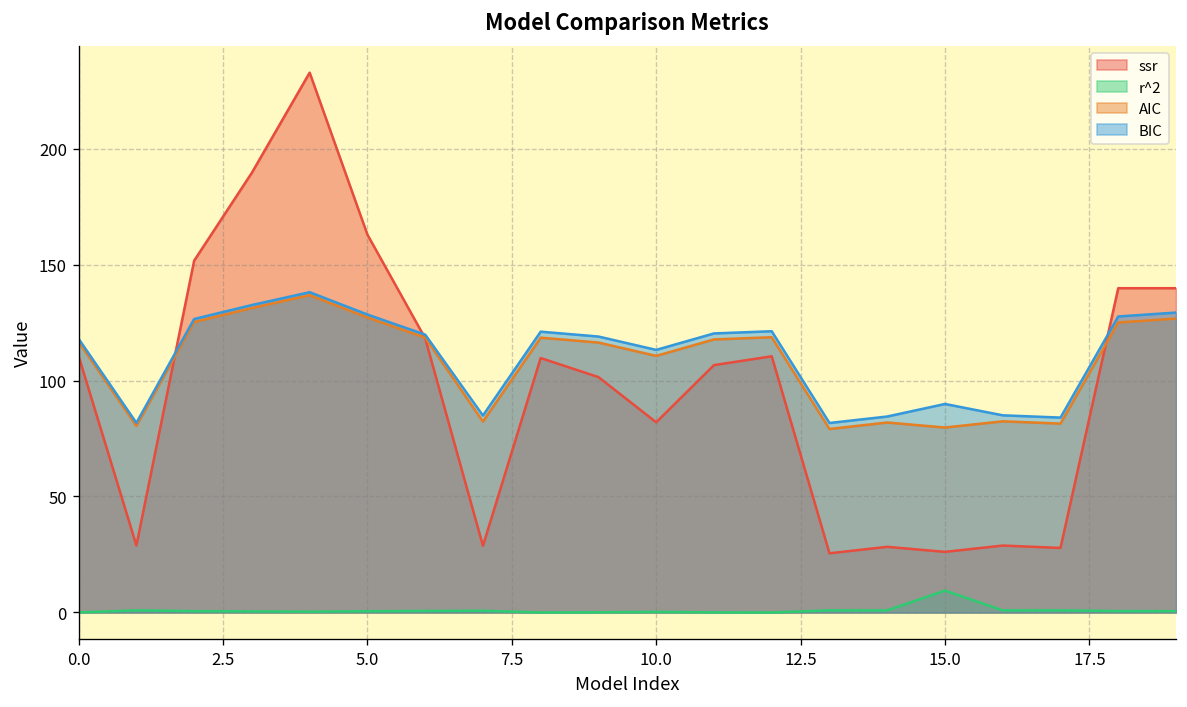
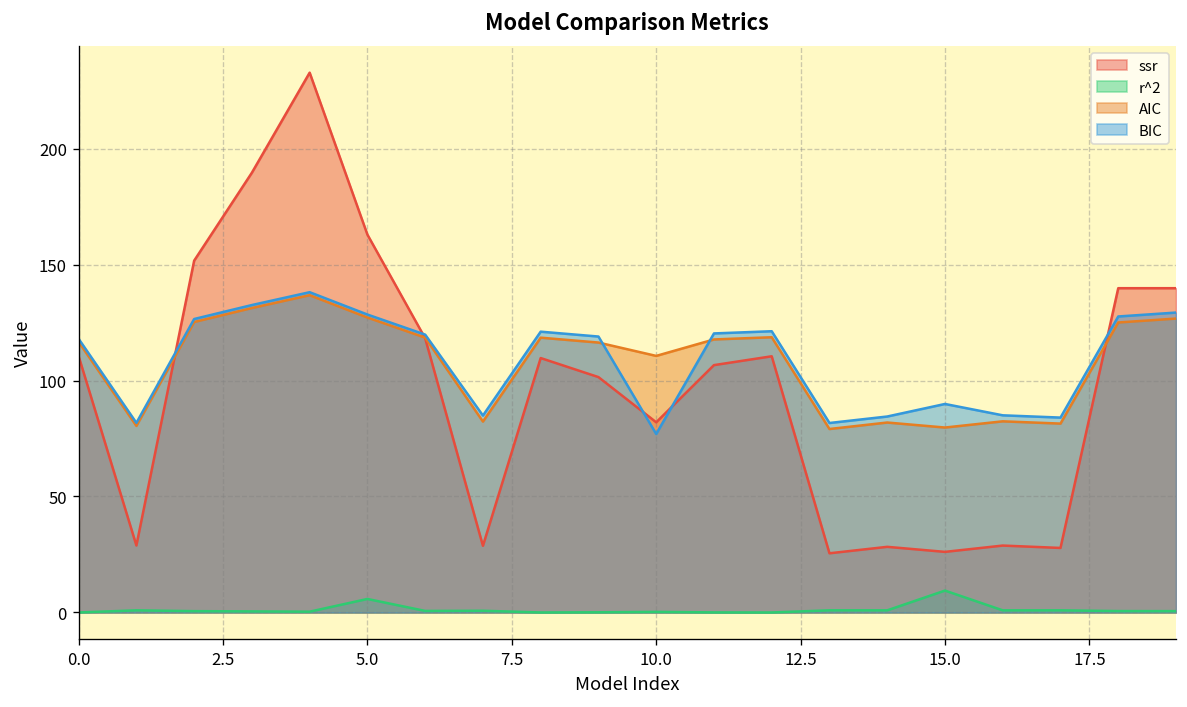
  {
    "r^2": {
      "0.0": 0,
-     "5.0": 1,
+     "5.0": 6,
      "10.0": 0,
      "15.0": 9
    },
    "BIC": {
      "5.0": 128,
-     "10.0": 113,
+     "10.0": 77,
      "15.0": 90
    }
  }
